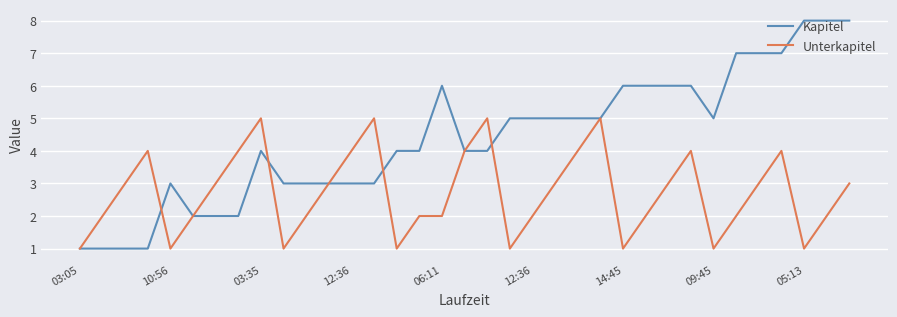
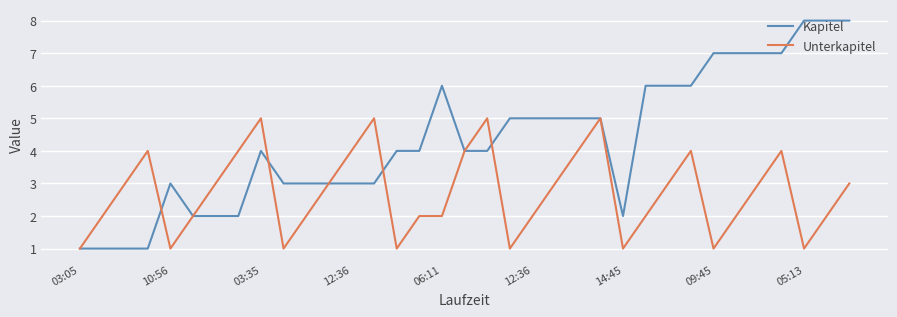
  {
    "Kapitel": {
      "10:56": 3,
      "03:35": 4,
      "06:11": 6,
-     "14:45": 6,
-     "09:45": 5,
+     "14:45": 2,
+     "09:45": 7,
      "05:13": 8
    },
    "Unterkapitel": {
      "10:56": 1,
      "03:35": 5,
      "06:11": 2,
      "14:45": 1,
      "09:45": 1,
      "05:13": 1
    }
  }
